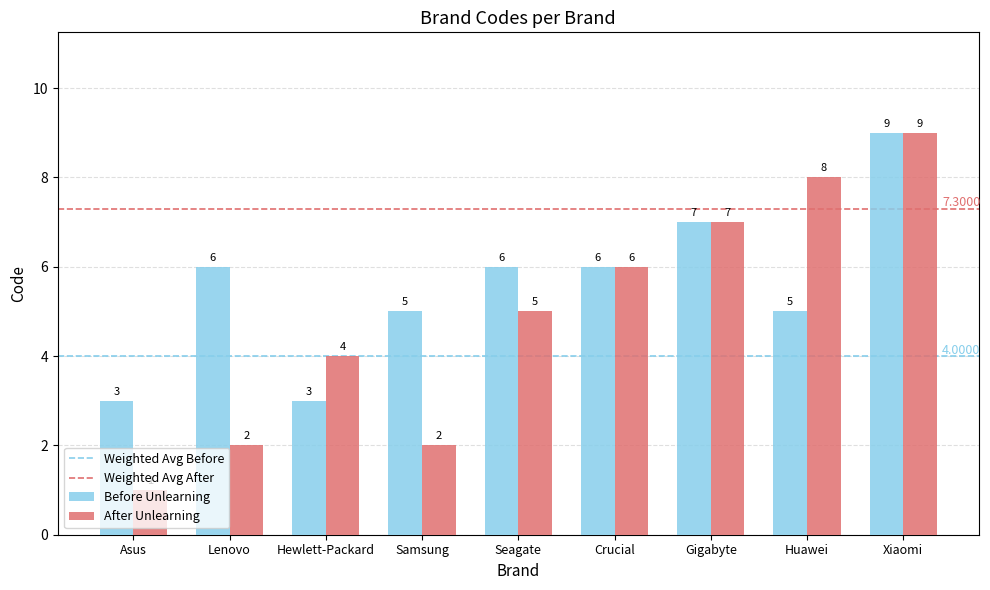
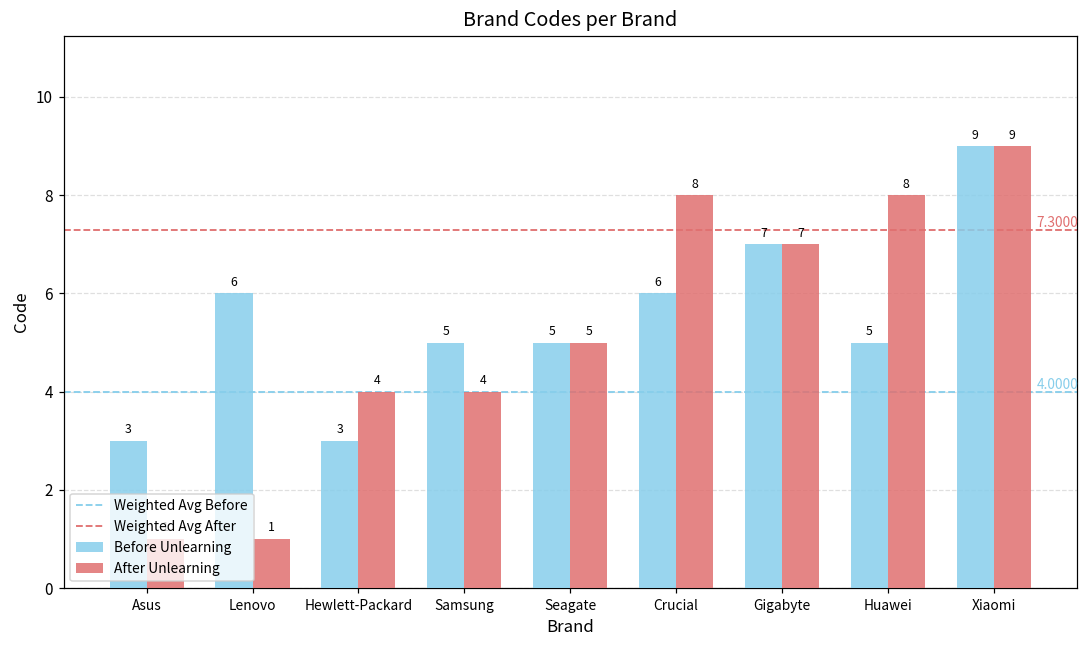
  {
    "Before Unlearning": {
      "Asus": 3,
      "Lenovo": 6,
      "Hewlett-Packard": 3,
      "Samsung": 5,
-     "Seagate": 6,
+     "Seagate": 5,
      "Crucial": 6,
      "Gigabyte": 7,
      "Huawei": 5,
      "Xiaomi": 9
    },
    "After Unlearning": {
-     "Lenovo": 2,
+     "Lenovo": 1,
      "Hewlett-Packard": 4,
-     "Samsung": 2,
+     "Samsung": 4,
      "Seagate": 5,
-     "Crucial": 6,
+     "Crucial": 8,
      "Gigabyte": 7,
      "Huawei": 8,
      "Xiaomi": 9
    }
  }
